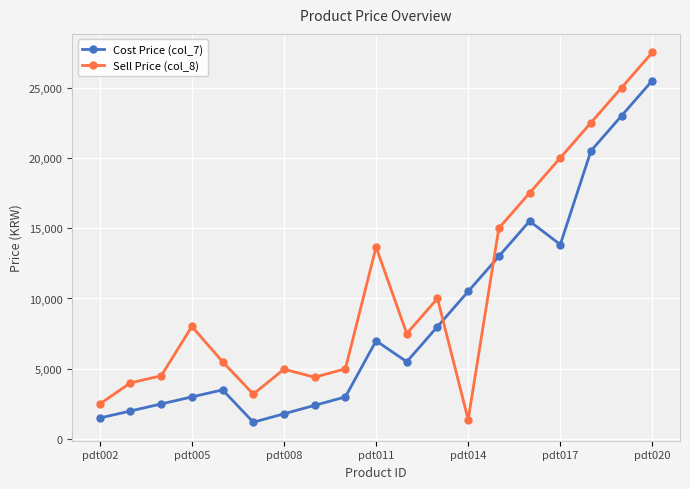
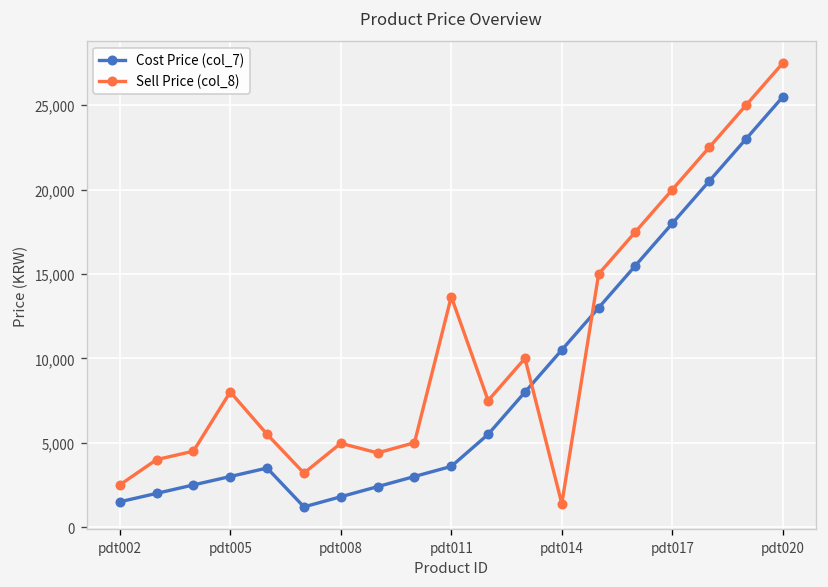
  {
    "Cost Price (col_7)": {
      "pdt002": "1,500",
      "pdt005": "3,000",
      "pdt008": "1,800",
-     "pdt011": "7,000",
+     "pdt011": "3,600",
      "pdt014": "10,500",
-     "pdt017": "13,800",
+     "pdt017": "18,000",
      "pdt020": "25,500"
    },
    "Sell Price (col_8)": {
      "pdt002": "2,500",
      "pdt005": "8,000",
      "pdt008": "5,000",
      "pdt011": "13,700",
      "pdt014": "1,400",
      "pdt017": "20,000",
      "pdt020": "27,500"
    }
  }
